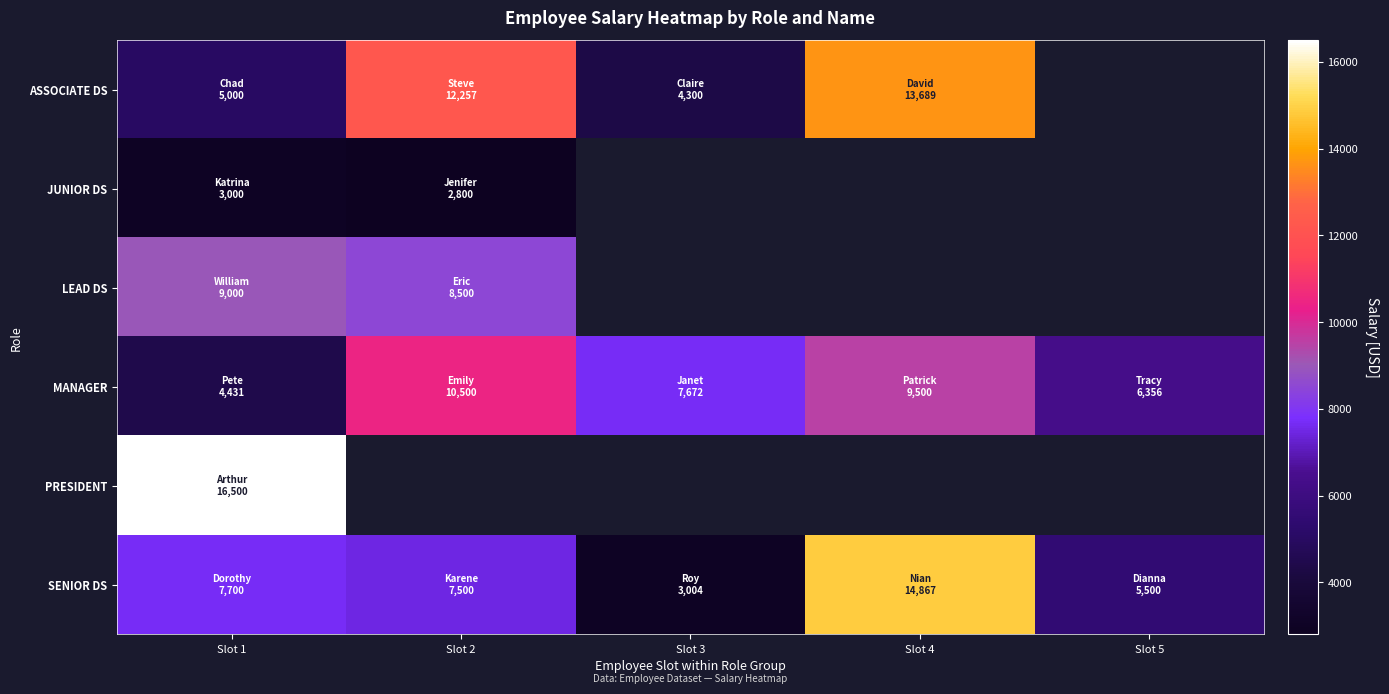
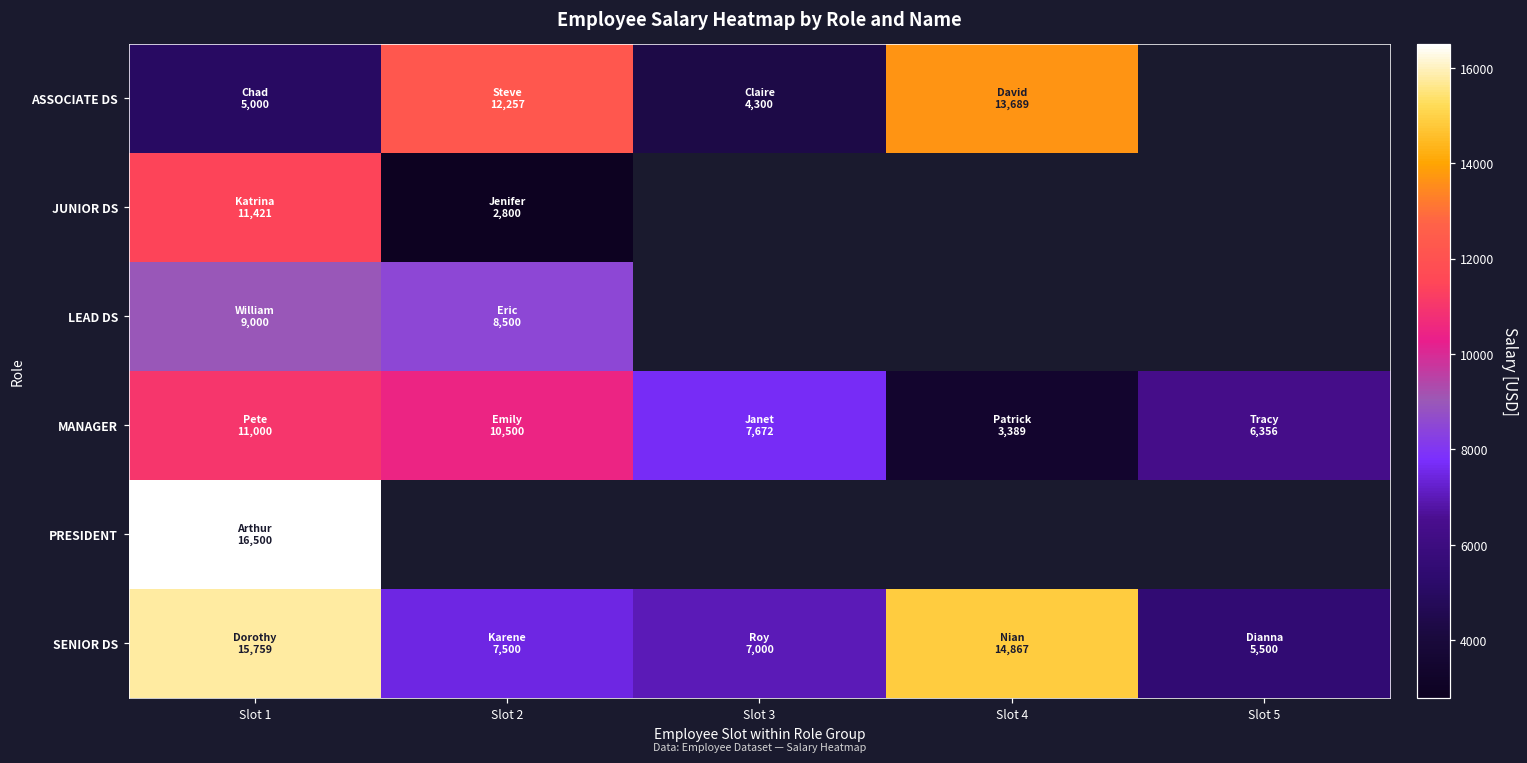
  {
    "ASSOCIATE DS": {
      "Slot 1": "5,000",
      "Slot 2": "12,257",
      "Slot 3": "4,300",
      "Slot 4": "13,689"
    },
    "JUNIOR DS": {
-     "Slot 1": "3,000",
+     "Slot 1": "11,421",
      "Slot 2": "2,800"
    },
    "LEAD DS": {
      "Slot 1": "9,000",
      "Slot 2": "8,500"
    },
    "MANAGER": {
-     "Slot 1": "4,431",
+     "Slot 1": "11,000",
      "Slot 2": "10,500",
      "Slot 3": "7,672",
-     "Slot 4": "9,500",
+     "Slot 4": "3,389",
      "Slot 5": "6,356"
    },
    "PRESIDENT": {
      "Slot 1": "16,500"
    },
    "SENIOR DS": {
-     "Slot 1": "7,700",
+     "Slot 1": "15,759",
      "Slot 2": "7,500",
-     "Slot 3": "3,004",
+     "Slot 3": "7,000",
      "Slot 4": "14,867",
      "Slot 5": "5,500"
    }
  }
